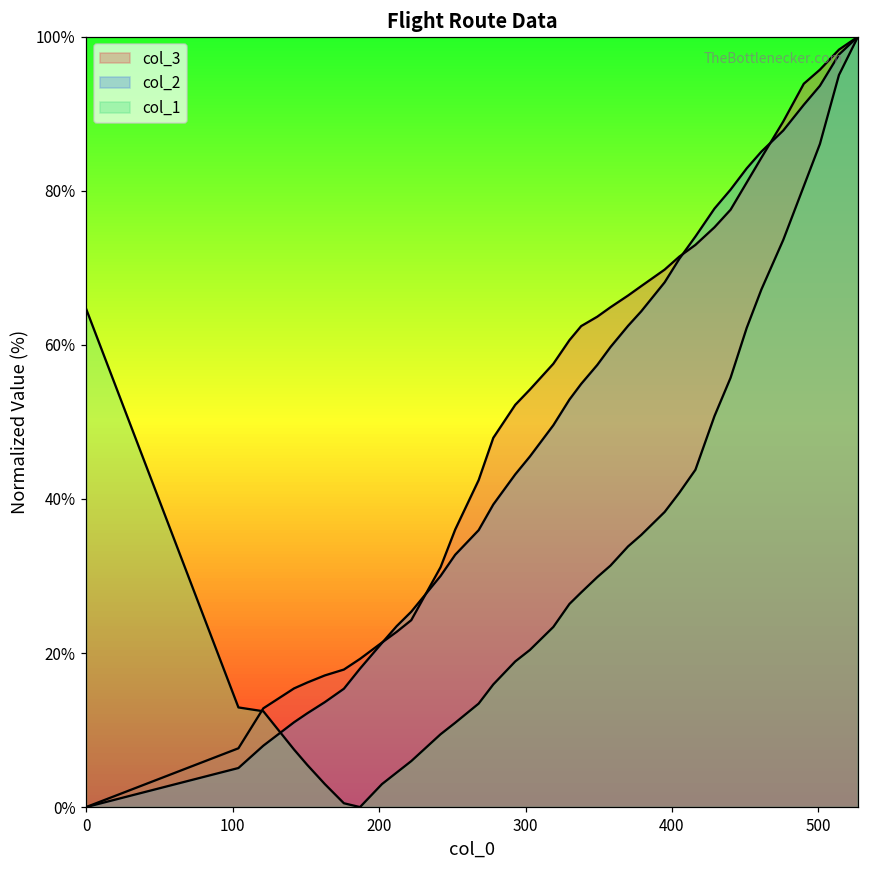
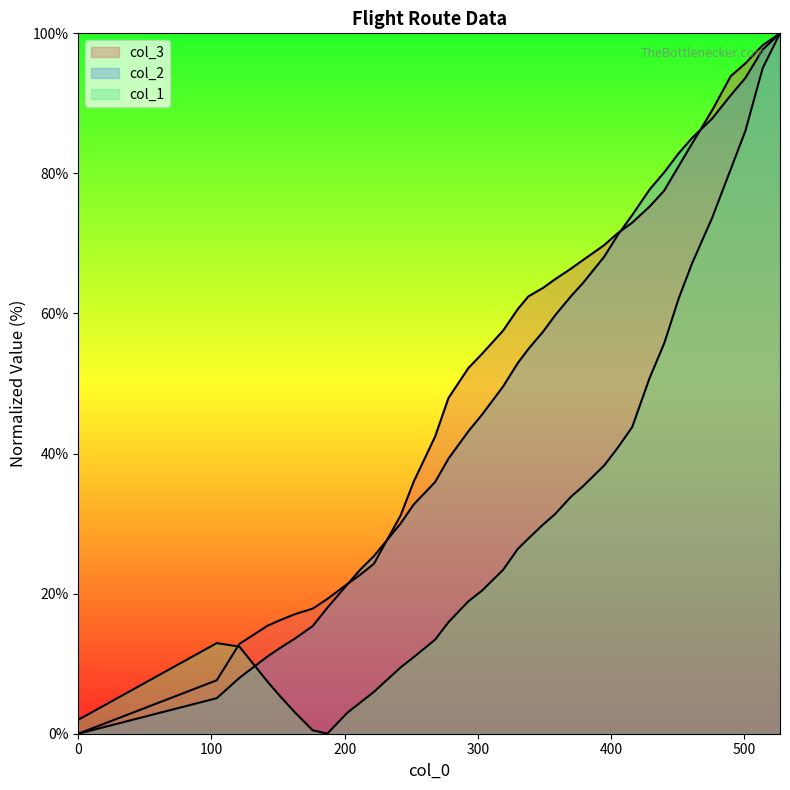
  {
    "col_1": {
-     "0": "65%"
+     "0": "2%"
    }
  }
